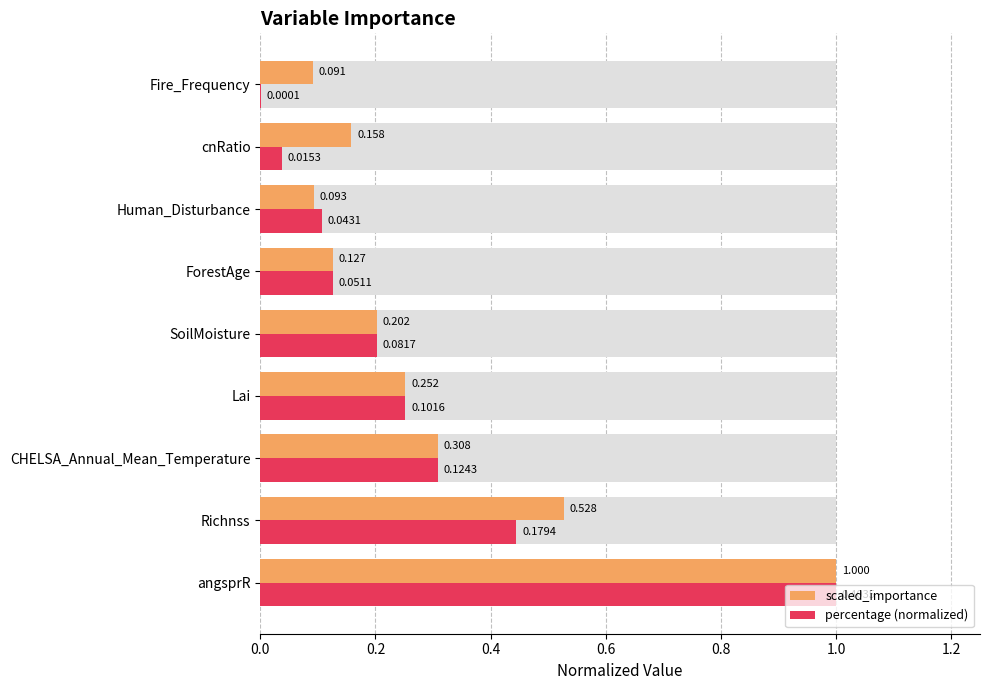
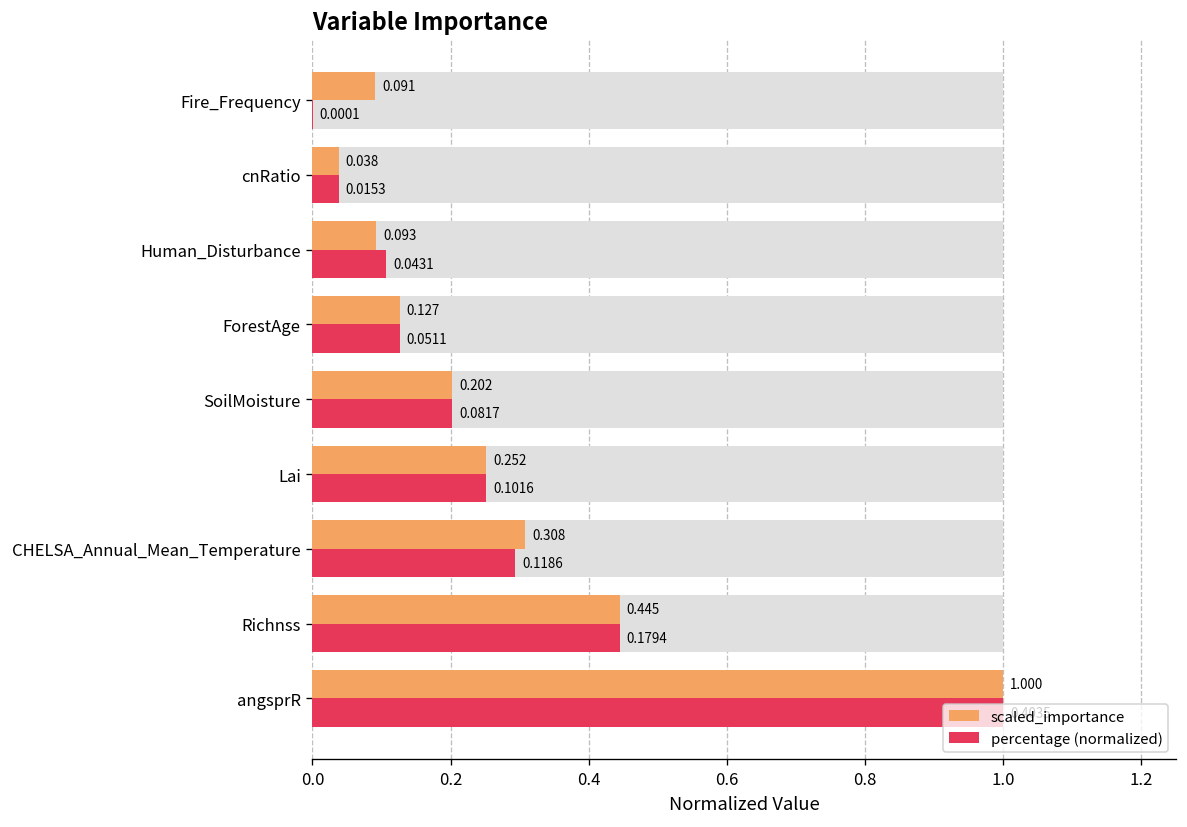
  {
    "scaled_importance": {
-     "cnRatio": 0.158,
-     "Richnss": 0.528,
+     "cnRatio": 0.038,
+     "Richnss": 0.445,
      "angsprR": 1.000
    },
    "percentage (normalized)": {
-     "CHELSA_Annual_Mean_Temperature": 0.1243
+     "CHELSA_Annual_Mean_Temperature": 0.1186
    }
  }
